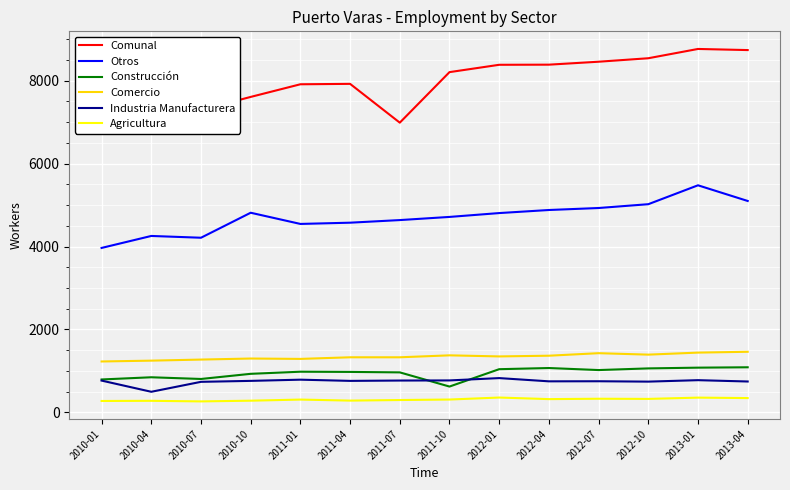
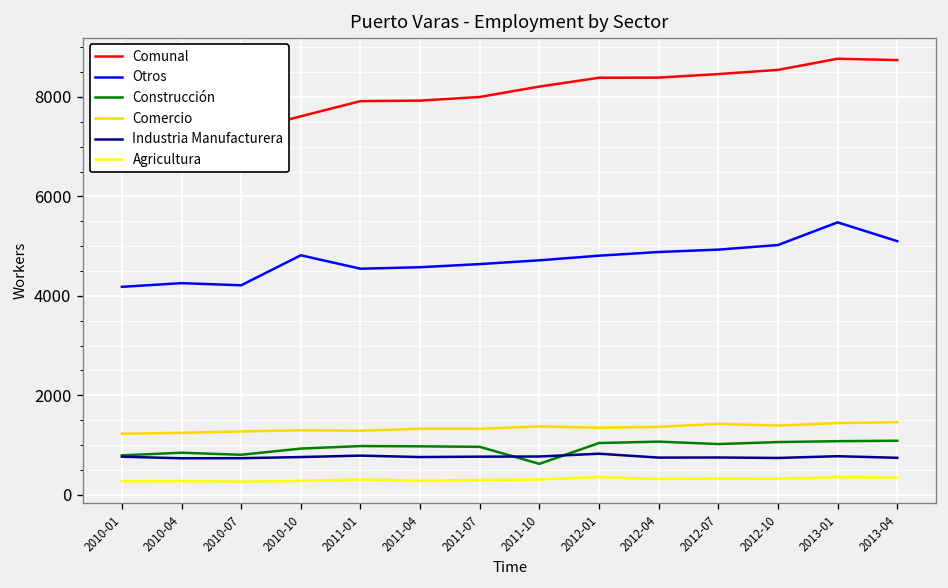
  {
    "Comunal": {
      "2010-10": 7600,
      "2011-01": 7900,
      "2011-04": 7900,
-     "2011-07": 7000,
+     "2011-07": 8000,
      "2011-10": 8200,
      "2012-01": 8400,
      "2012-04": 8400,
      "2012-07": 8500,
      "2012-10": 8500,
      "2013-01": 8800,
      "2013-04": 8700
    },
    "Otros": {
-     "2010-01": 4000,
+     "2010-01": 4200,
      "2010-04": 4300,
      "2010-07": 4200,
      "2010-10": 4800,
      "2011-01": 4500,
      "2011-04": 4600,
      "2011-07": 4600,
      "2011-10": 4700,
      "2012-01": 4800,
      "2012-04": 4900,
      "2012-07": 4900,
      "2012-10": 5000,
      "2013-01": 5500,
      "2013-04": 5100
    },
    "Construcción": {
      "2010-04": 800,
      "2010-07": 800,
      "2010-10": 900,
      "2011-01": 1000,
      "2011-04": 1000,
      "2011-07": 1000,
      "2011-10": 600,
      "2012-01": 1000,
      "2012-04": 1100,
      "2012-07": 1000,
      "2012-10": 1100,
      "2013-01": 1100,
      "2013-04": 1100
    },
    "Industria Manufacturera": {
-     "2010-04": 500,
+     "2010-04": 700,
      "2010-07": 700,
      "2010-10": 800,
      "2011-01": 800,
      "2011-04": 800,
      "2011-07": 800,
      "2011-10": 800,
      "2012-01": 800,
      "2012-04": 700,
      "2012-07": 800,
      "2012-10": 700,
      "2013-01": 800,
      "2013-04": 700
    }
  }
